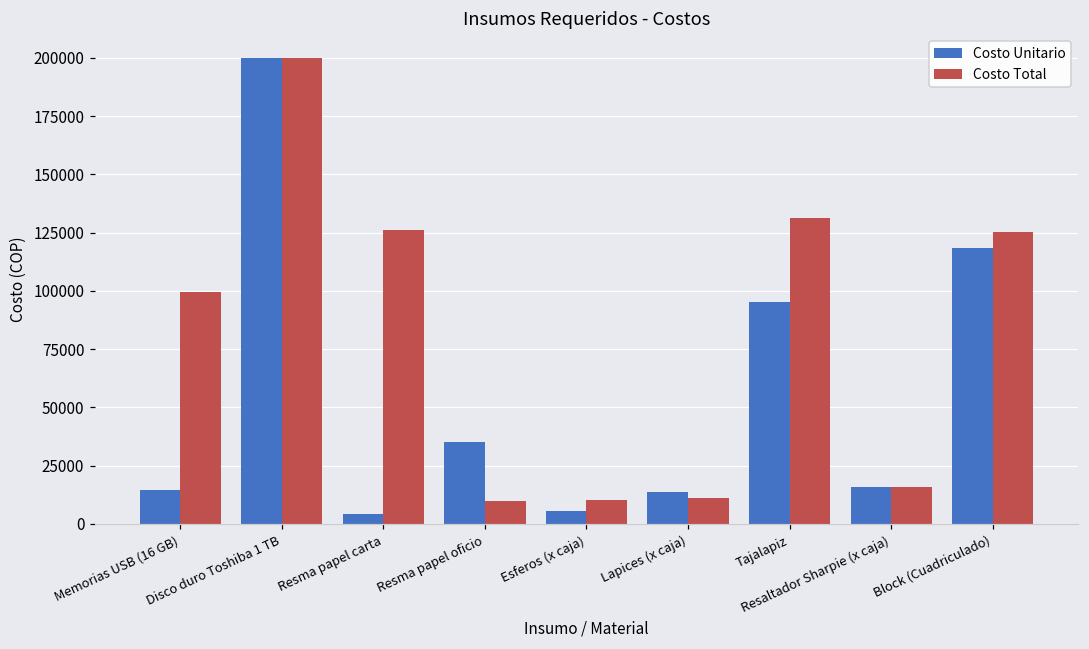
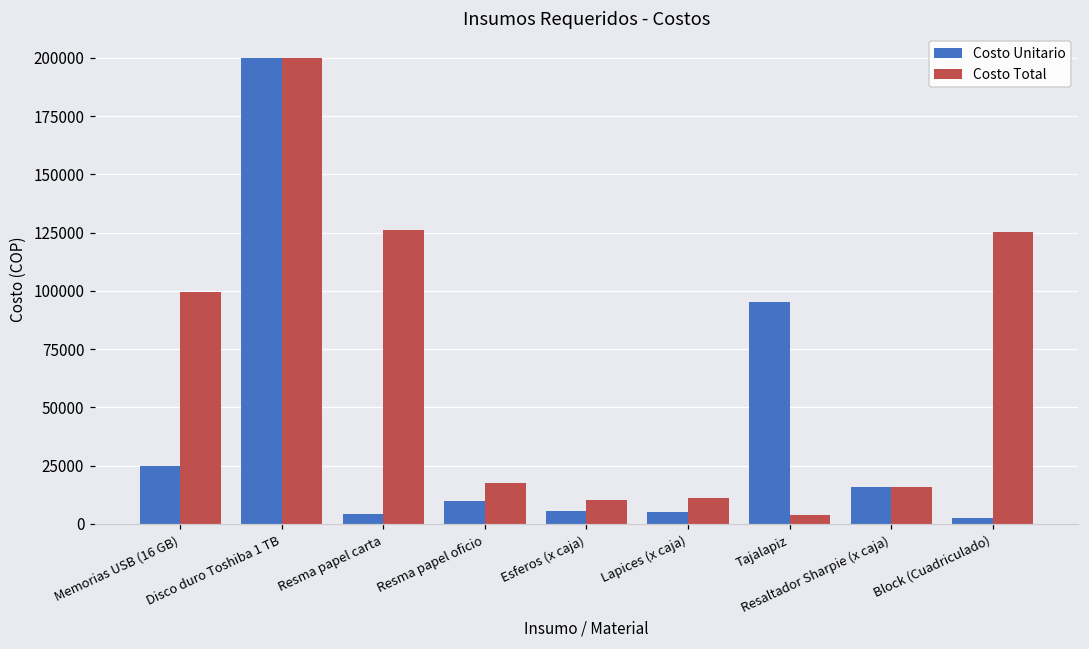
  {
    "Costo Unitario": {
-     "Memorias USB (16 GB)": 15000,
+     "Memorias USB (16 GB)": 25000,
      "Disco duro Toshiba 1 TB": 200000,
      "Resma papel carta": 4000,
-     "Resma papel oficio": 35000,
+     "Resma papel oficio": 10000,
      "Esferos (x caja)": 6000,
-     "Lapices (x caja)": 14000,
+     "Lapices (x caja)": 5000,
      "Tajalapiz": 95000,
      "Resaltador Sharpie (x caja)": 16000,
-     "Block (Cuadriculado)": 118000
+     "Block (Cuadriculado)": 3000
    },
    "Costo Total": {
      "Memorias USB (16 GB)": 100000,
      "Disco duro Toshiba 1 TB": 200000,
      "Resma papel carta": 126000,
-     "Resma papel oficio": 10000,
+     "Resma papel oficio": 18000,
      "Esferos (x caja)": 10000,
      "Lapices (x caja)": 11000,
-     "Tajalapiz": 131000,
+     "Tajalapiz": 4000,
      "Resaltador Sharpie (x caja)": 16000,
      "Block (Cuadriculado)": 125000
    }
  }
